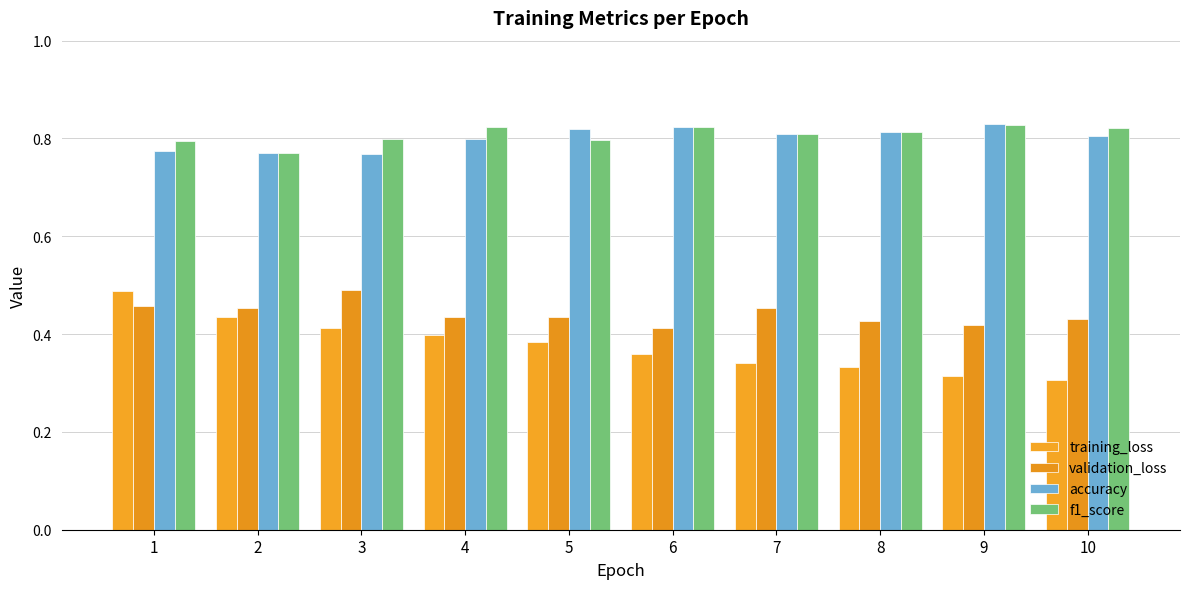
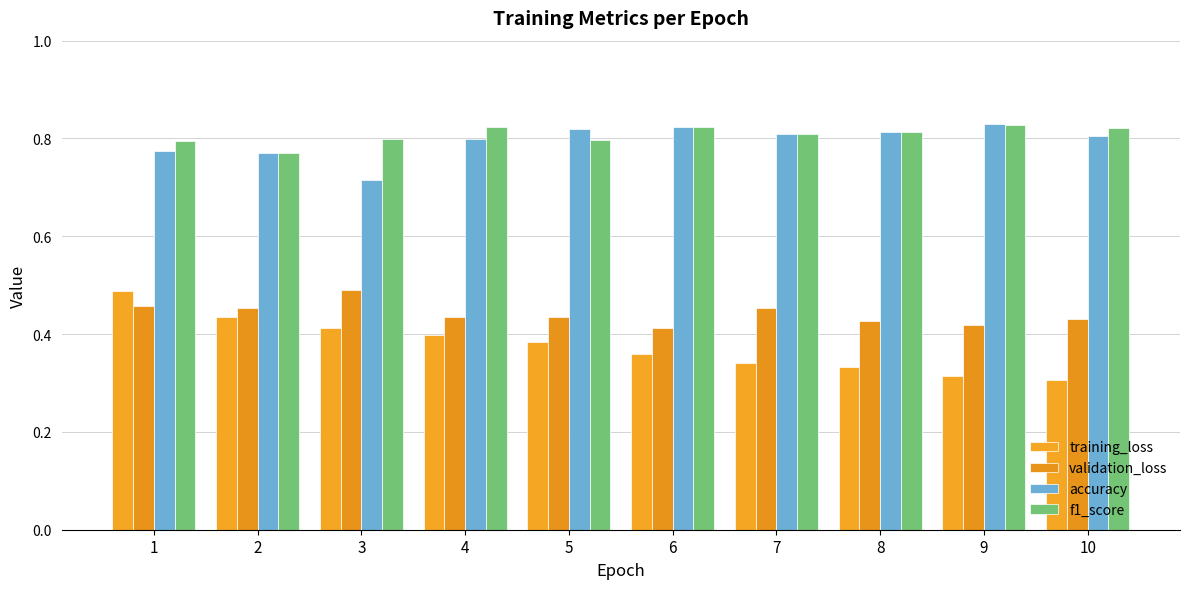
  {
    "accuracy": {
      "1": 0.77,
      "2": 0.77,
-     "3": 0.77,
+     "3": 0.72,
      "4": 0.80,
      "5": 0.82,
      "6": 0.82,
      "7": 0.81,
      "8": 0.81,
      "9": 0.83,
      "10": 0.80
    },
    "f1_score": {
      "1": 0.79,
      "2": 0.77,
      "3": 0.80,
      "4": 0.82,
      "5": 0.80,
      "6": 0.82,
      "7": 0.81,
      "8": 0.81,
      "9": 0.83,
      "10": 0.82
    }
  }
